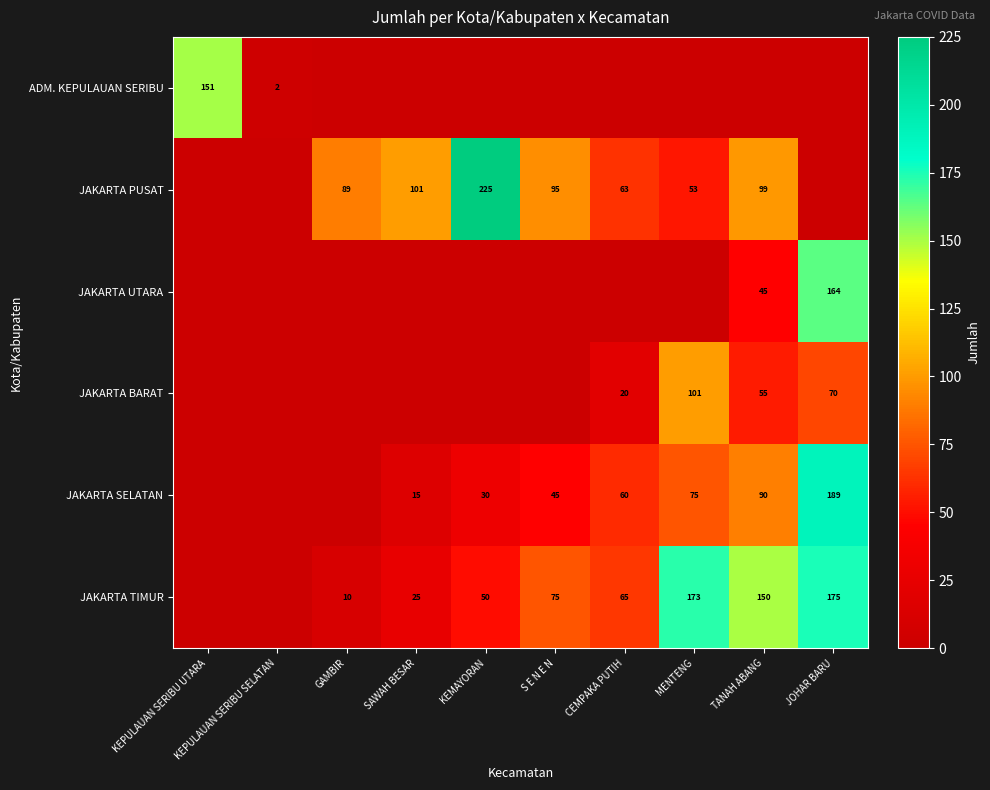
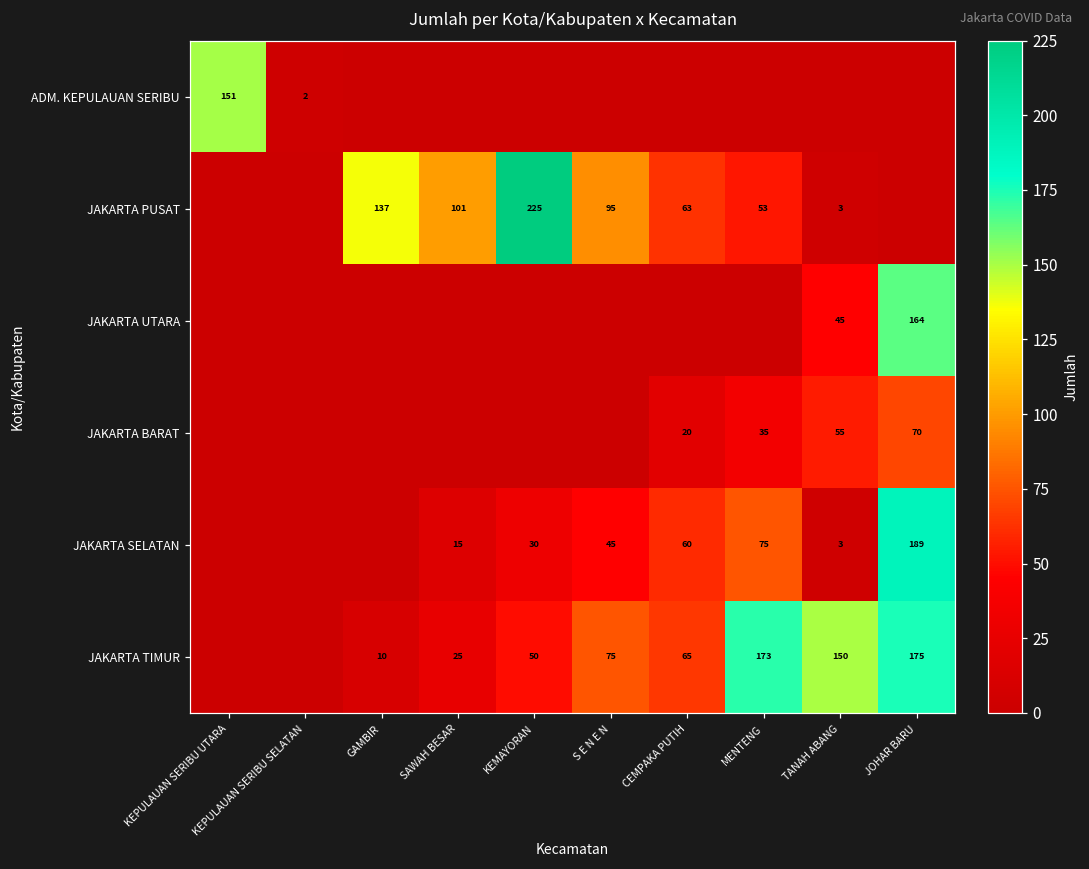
  {
    "ADM. KEPULAUAN SERIBU": {
      "KEPULAUAN SERIBU UTARA": 151,
      "KEPULAUAN SERIBU SELATAN": 2
    },
    "JAKARTA PUSAT": {
-     "GAMBIR": 89,
+     "GAMBIR": 137,
      "SAWAH BESAR": 101,
      "KEMAYORAN": 225,
      "S E N E N": 95,
      "CEMPAKA PUTIH": 63,
      "MENTENG": 53,
-     "TANAH ABANG": 99
+     "TANAH ABANG": 3
    },
    "JAKARTA UTARA": {
      "TANAH ABANG": 45,
      "JOHAR BARU": 164
    },
    "JAKARTA BARAT": {
      "CEMPAKA PUTIH": 20,
-     "MENTENG": 101,
+     "MENTENG": 35,
      "TANAH ABANG": 55,
      "JOHAR BARU": 70
    },
    "JAKARTA SELATAN": {
      "SAWAH BESAR": 15,
      "KEMAYORAN": 30,
      "S E N E N": 45,
      "CEMPAKA PUTIH": 60,
      "MENTENG": 75,
-     "TANAH ABANG": 90,
+     "TANAH ABANG": 3,
      "JOHAR BARU": 189
    },
    "JAKARTA TIMUR": {
      "GAMBIR": 10,
      "SAWAH BESAR": 25,
      "KEMAYORAN": 50,
      "S E N E N": 75,
      "CEMPAKA PUTIH": 65,
      "MENTENG": 173,
      "TANAH ABANG": 150,
      "JOHAR BARU": 175
    }
  }
